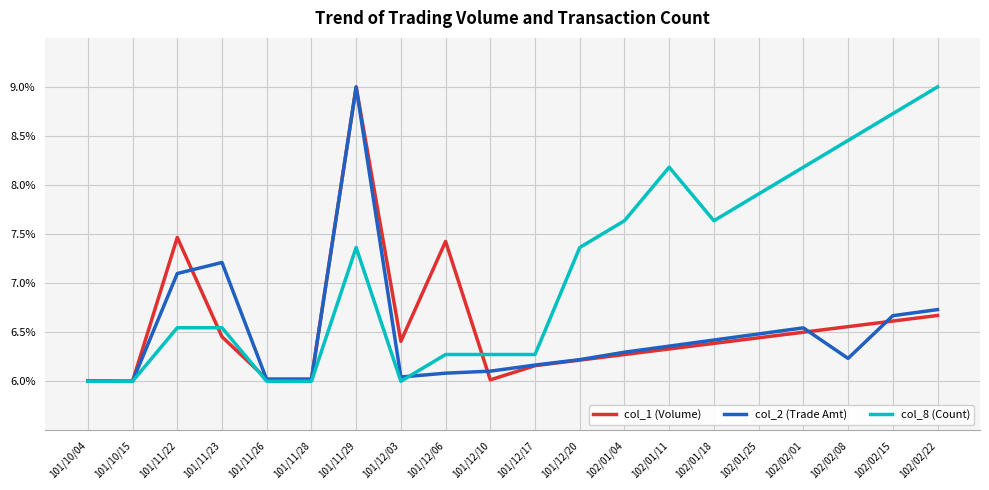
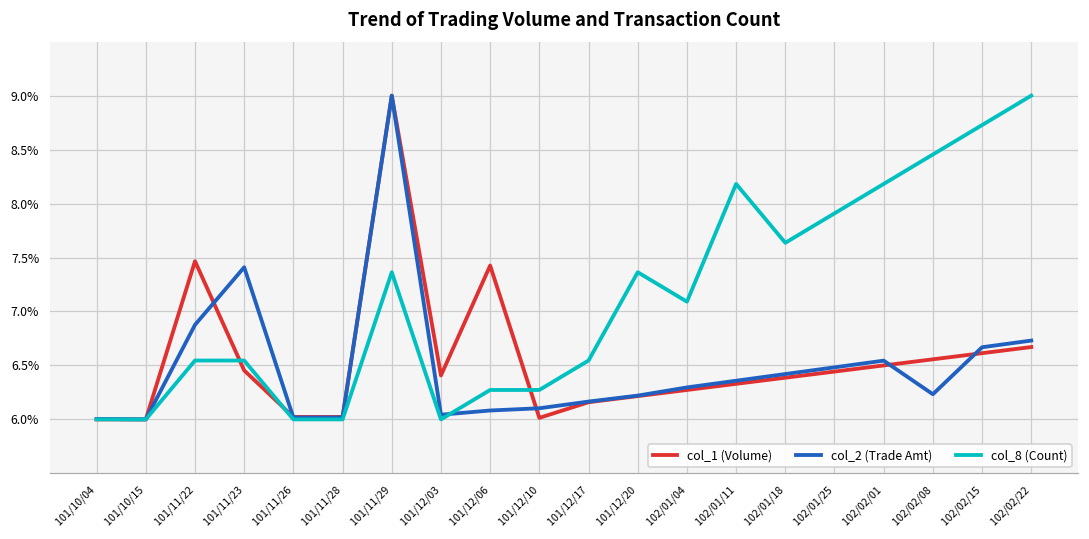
  {
    "col_1 (Volume)": {
      "101/11/22": "7.5%",
      "101/11/23": "6.5%",
      "101/12/03": "6.4%",
      "101/12/06": "7.4%",
      "101/12/10": "6.0%",
      "102/01/11": "6.3%",
      "102/01/18": "6.4%",
      "102/01/25": "6.4%",
      "102/02/01": "6.5%",
      "102/02/08": "6.6%",
      "102/02/15": "6.6%",
      "102/02/22": "6.7%"
    },
    "col_2 (Trade Amt)": {
-     "101/11/22": "7.1%",
-     "101/11/23": "7.2%",
+     "101/11/22": "6.9%",
+     "101/11/23": "7.4%",
      "101/12/03": "6.0%",
      "101/12/06": "6.1%",
      "101/12/10": "6.1%",
      "102/01/11": "6.4%",
      "102/01/18": "6.4%",
      "102/01/25": "6.5%",
      "102/02/01": "6.5%",
      "102/02/08": "6.2%",
      "102/02/15": "6.7%",
      "102/02/22": "6.7%"
    },
    "col_8 (Count)": {
      "101/11/22": "6.5%",
      "101/11/23": "6.5%",
      "101/11/29": "7.4%",
      "101/12/03": "6.0%",
      "101/12/06": "6.3%",
      "101/12/10": "6.3%",
-     "101/12/17": "6.3%",
+     "101/12/17": "6.5%",
      "101/12/20": "7.4%",
-     "102/01/04": "7.6%",
+     "102/01/04": "7.1%",
      "102/01/11": "8.2%",
      "102/01/18": "7.6%",
      "102/01/25": "7.9%",
      "102/02/01": "8.2%",
      "102/02/08": "8.5%",
      "102/02/15": "8.7%",
      "102/02/22": "9.0%"
    }
  }
